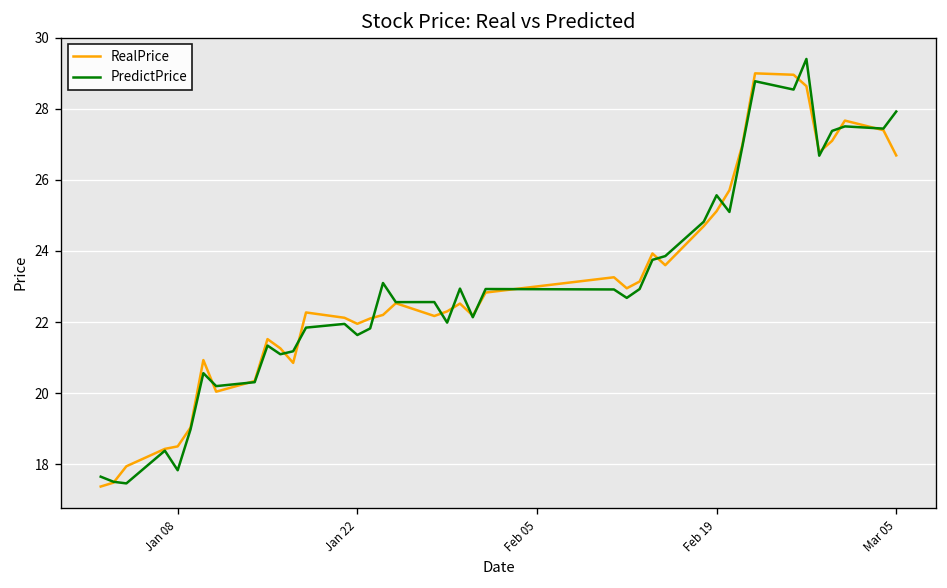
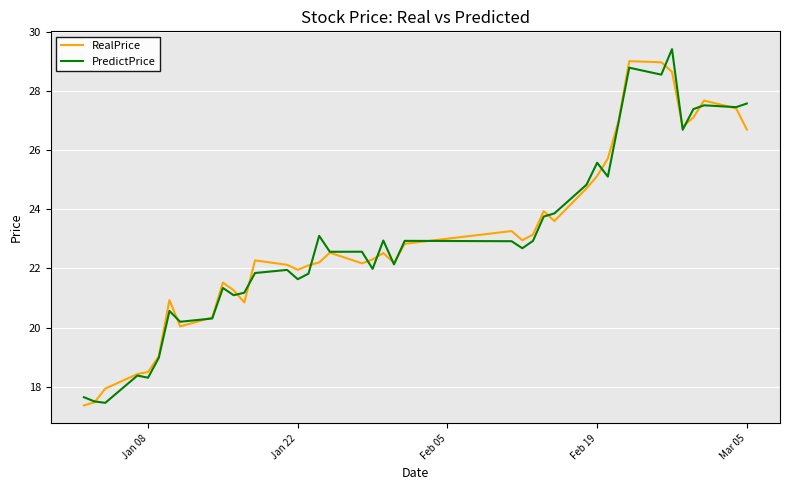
  {
    "RealPrice": {
      "Jan 08": 18.5,
      "Jan 22": 22.0,
      "Feb 19": 25.1,
      "Mar 05": 26.7
    },
    "PredictPrice": {
-     "Jan 08": 17.8,
+     "Jan 08": 18.3,
      "Jan 22": 21.6,
      "Feb 19": 25.6,
-     "Mar 05": 27.9
+     "Mar 05": 27.6
    }
  }
